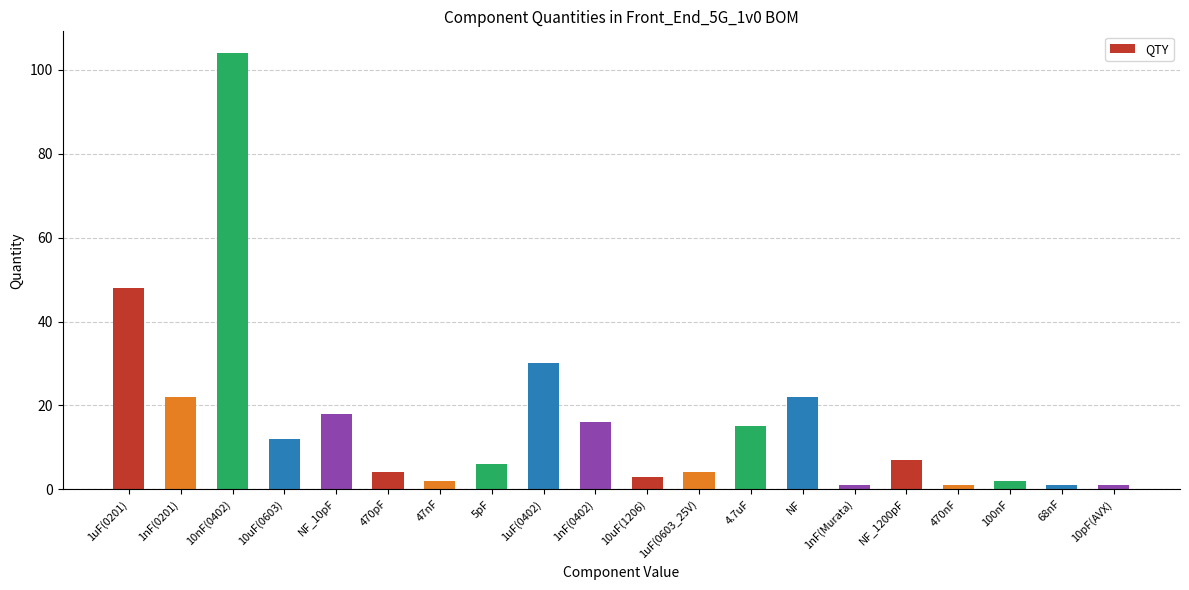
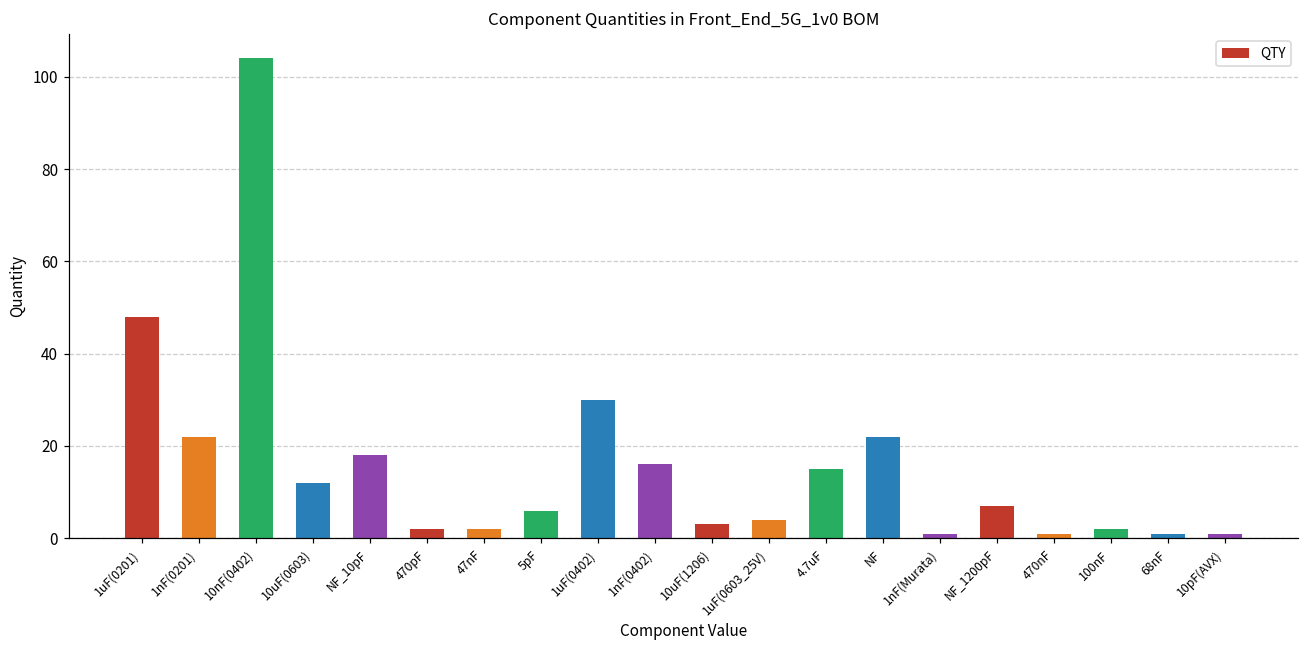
  {
    "1uF(0201)": 48,
    "1nF(0201)": 22,
    "10nF(0402)": 104,
    "10uF(0603)": 12,
    "NF_10pF": 18,
-   "470pF": 4,
+   "470pF": 2,
    "47nF": 2,
    "5pF": 6,
    "1uF(0402)": 30,
    "1nF(0402)": 16,
    "10uF(1206)": 3,
    "1uF(0603_25V)": 4,
    "4.7uF": 15,
    "NF": 22,
    "1nF(Murata)": 1,
    "NF_1200pF": 7,
    "470nF": 1,
    "100nF": 2,
    "68nF": 1,
    "10pF(AVX)": 1
  }
